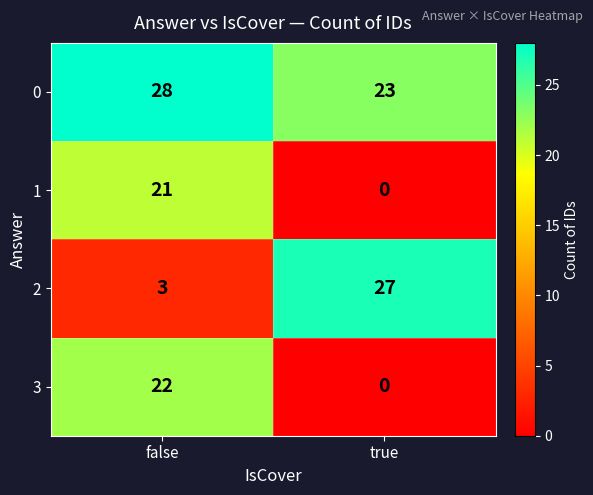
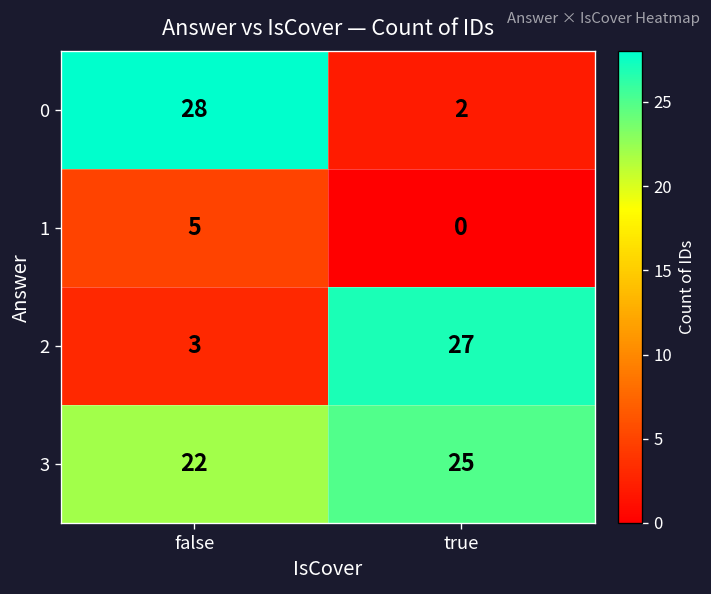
  {
    "0": {
      "false": 28,
-     "true": 23
+     "true": 2
    },
    "1": {
-     "false": 21,
+     "false": 5,
      "true": 0
    },
    "2": {
      "false": 3,
      "true": 27
    },
    "3": {
      "false": 22,
-     "true": 0
+     "true": 25
    }
  }
